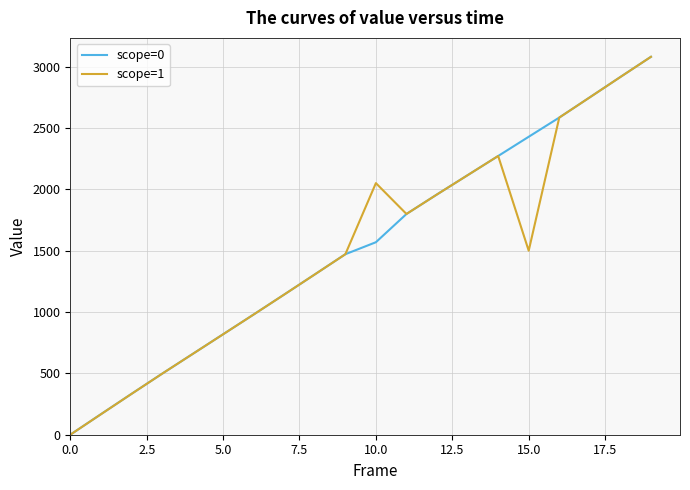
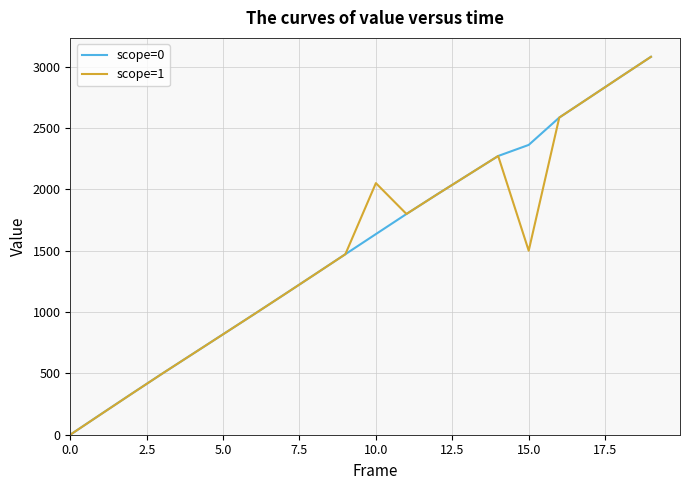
  {
    "scope=0": {
-     "10.0": 1570,
-     "15.0": 2430
+     "10.0": 1640,
+     "15.0": 2360
    },
    "scope=1": {
      "10.0": 2050,
      "15.0": 1500
    }
  }
